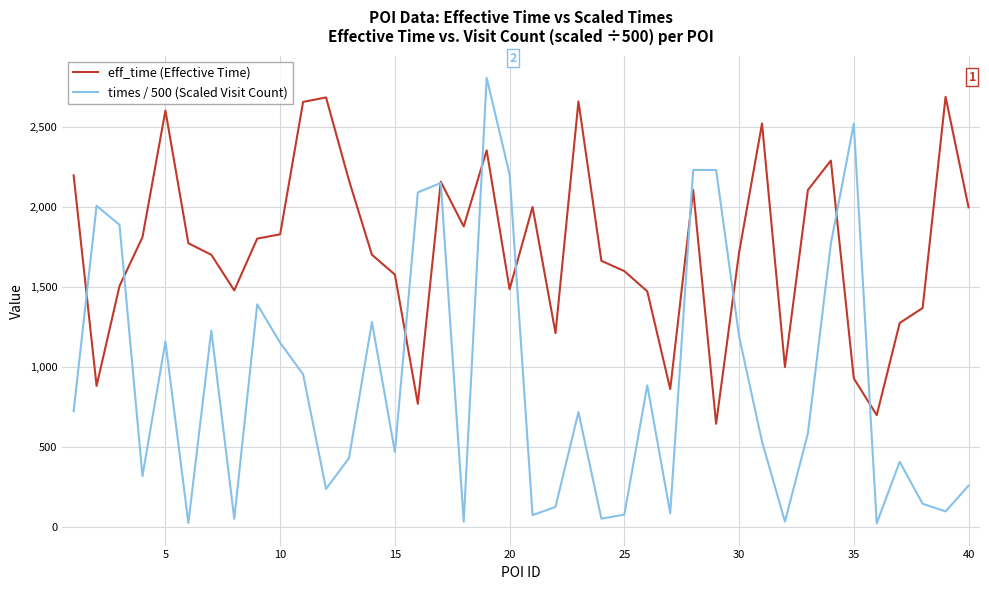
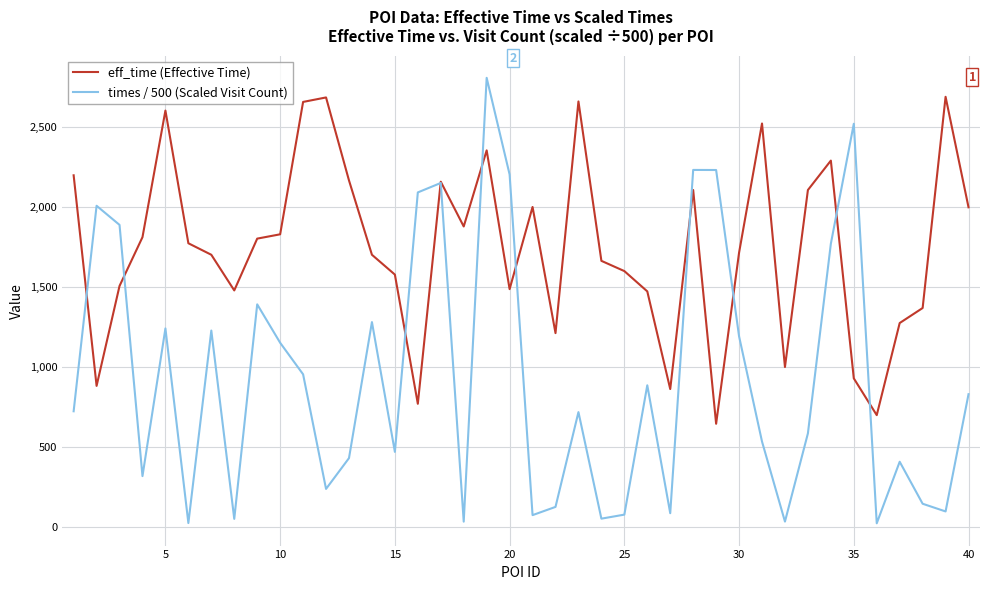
  {
    "eff_time (Effective Time)": {
      "5": "2,600",
      "10": "1,830",
      "15": "1,580",
      "20": "1,490",
      "25": "1,600",
      "30": "1,710",
      "35": "930",
      "40": "2,000"
    },
    "times / 500 (Scaled Visit Count)": {
-     "5": "1,160",
+     "5": "1,240",
      "10": "1,150",
      "15": "470",
      "20": "2,200",
      "25": "70",
      "30": "1,190",
      "35": "2,520",
-     "40": "260"
+     "40": "830"
    }
  }
